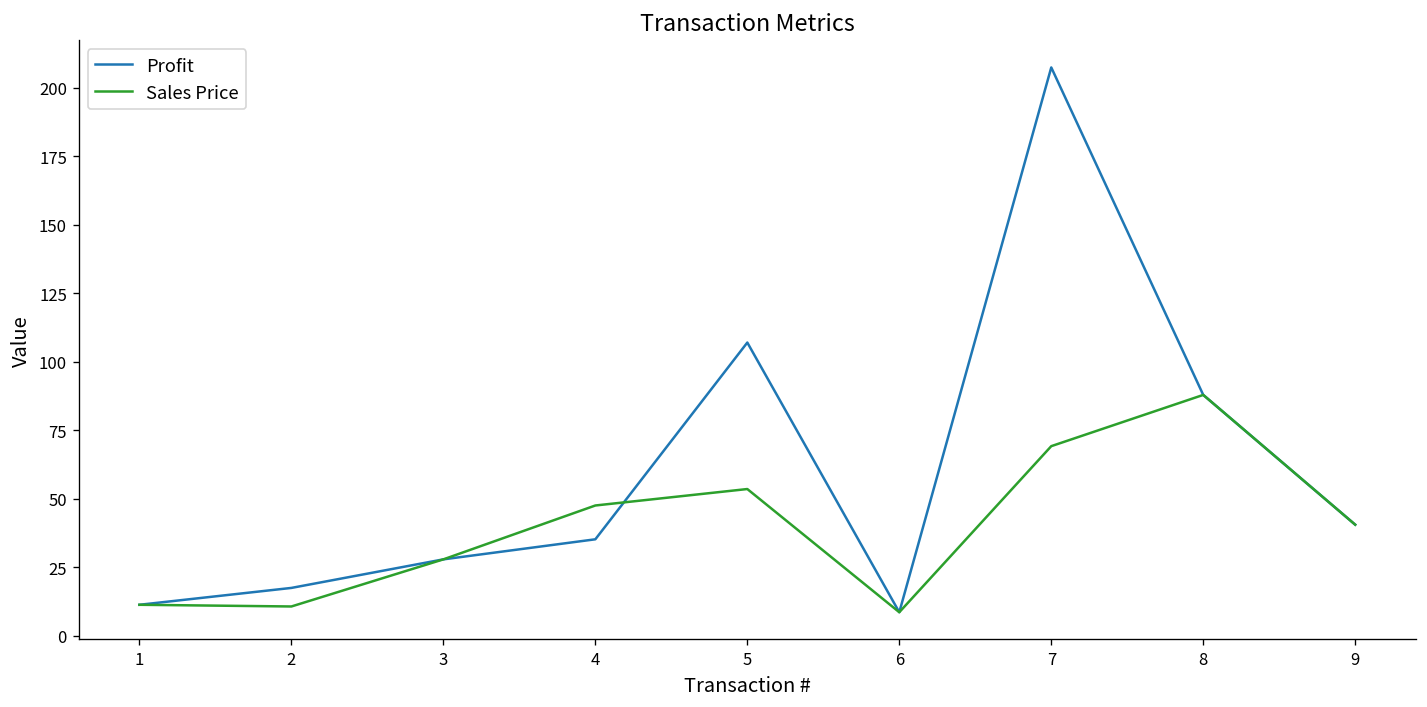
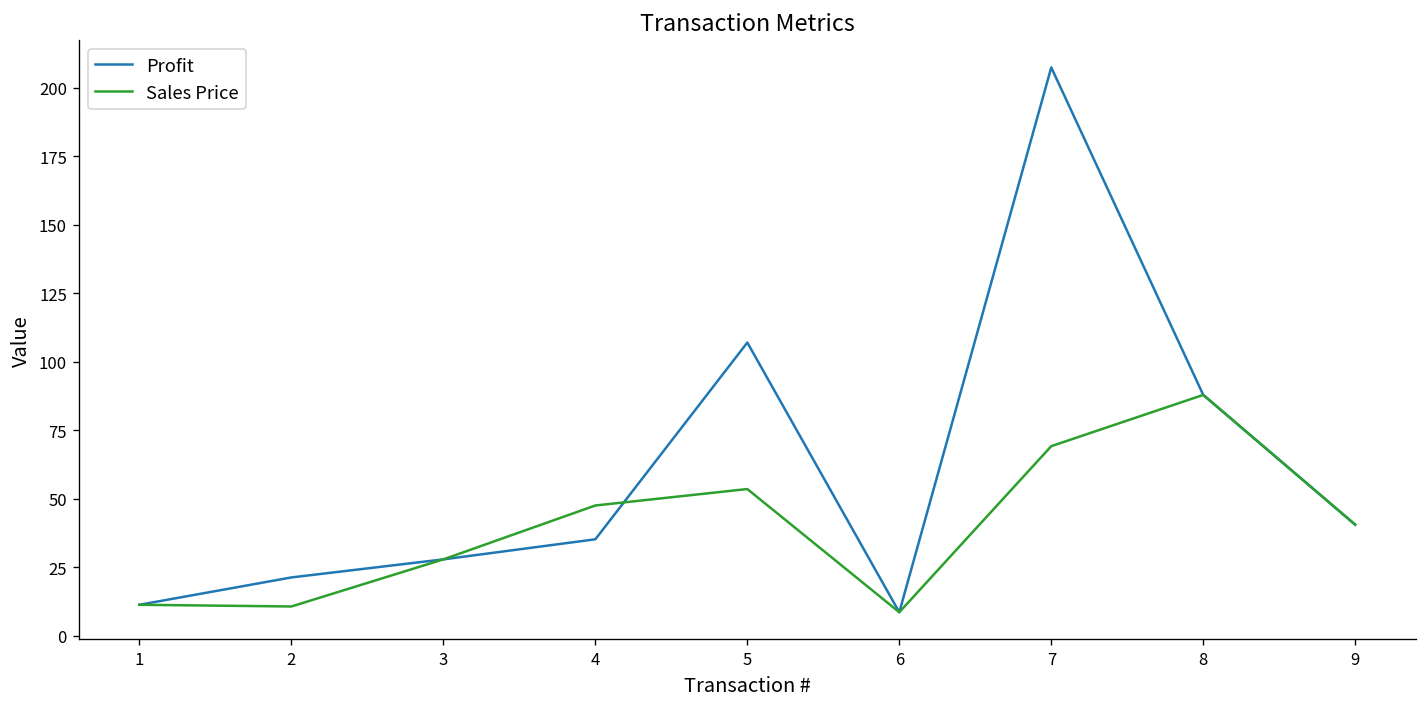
  {
    "Profit": {
-     "2": 17,
+     "2": 21,
      "4": 35,
      "5": 107,
      "7": 208
    },
    "Sales Price": {
      "2": 11,
      "4": 48,
      "5": 54,
      "7": 69
    }
  }
